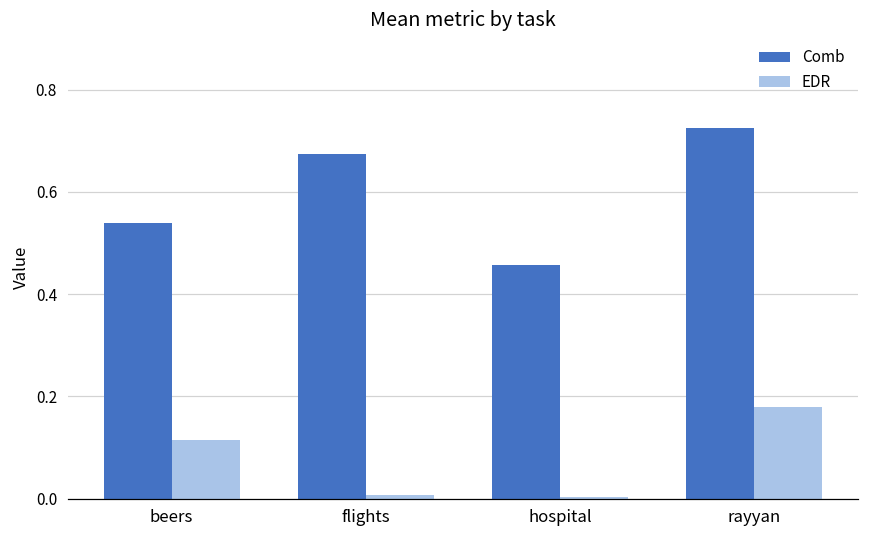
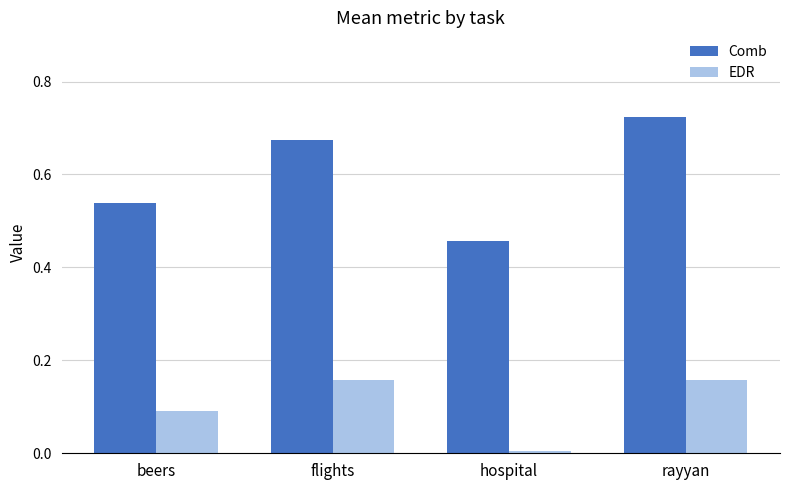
  {
    "Comb": {
      "beers": 0.54,
      "flights": 0.67,
      "hospital": 0.46,
      "rayyan": 0.72
    },
    "EDR": {
-     "beers": 0.11,
-     "flights": 0.01,
-     "rayyan": 0.18
+     "beers": 0.09,
+     "flights": 0.16,
+     "rayyan": 0.16
    }
  }
